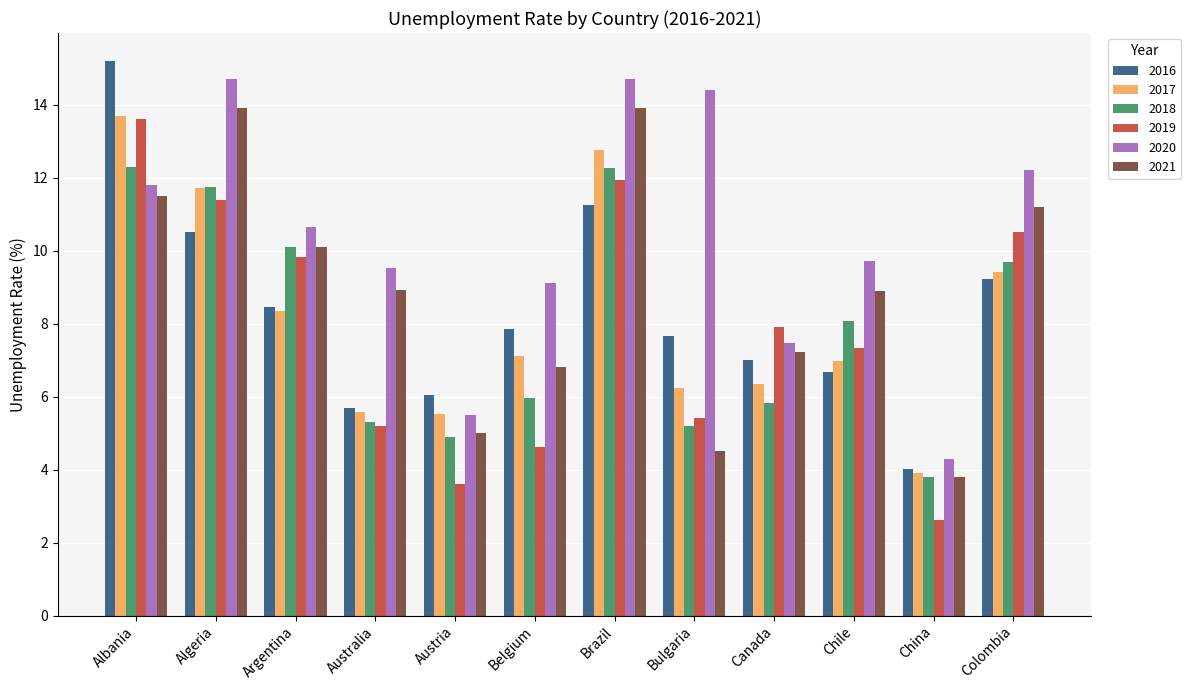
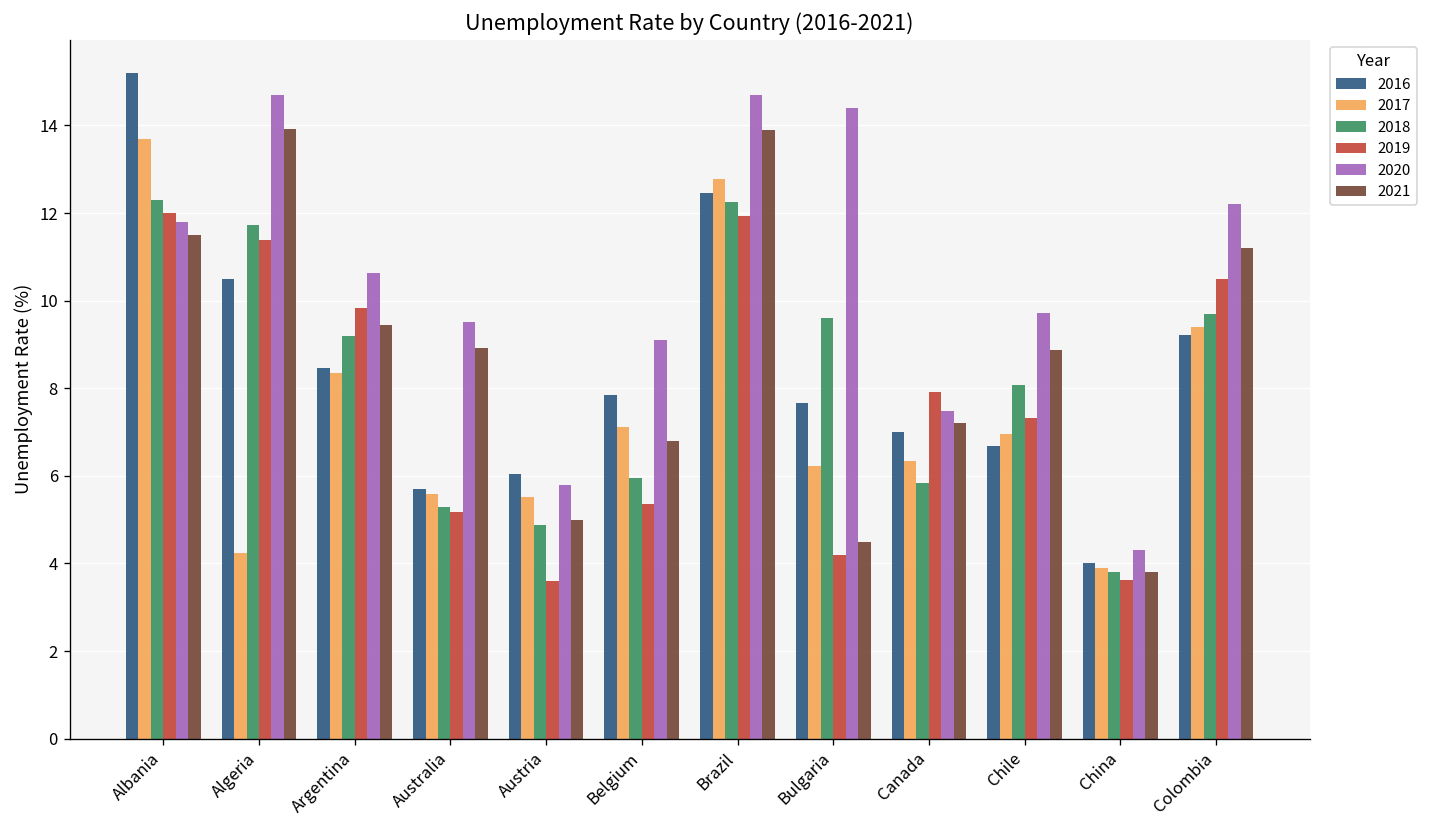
  {
    "2016": {
      "Albania": 15.2,
      "Algeria": 10.5,
      "Argentina": 8.5,
      "Australia": 5.7,
      "Austria": 6.0,
      "Belgium": 7.8,
-     "Brazil": 11.3,
+     "Brazil": 12.5,
      "Bulgaria": 7.7,
      "Canada": 7.0,
      "Chile": 6.7,
      "China": 4.0,
      "Colombia": 9.2
    },
    "2017": {
      "Albania": 13.7,
-     "Algeria": 11.7,
+     "Algeria": 4.2,
      "Argentina": 8.4,
      "Australia": 5.6,
      "Austria": 5.5,
      "Belgium": 7.1,
      "Brazil": 12.8,
      "Bulgaria": 6.2,
      "Canada": 6.3,
      "Chile": 7.0,
      "China": 3.9,
      "Colombia": 9.4
    },
    "2018": {
      "Albania": 12.3,
      "Algeria": 11.7,
-     "Argentina": 10.1,
+     "Argentina": 9.2,
      "Australia": 5.3,
      "Austria": 4.9,
      "Belgium": 6.0,
      "Brazil": 12.3,
-     "Bulgaria": 5.2,
+     "Bulgaria": 9.6,
      "Canada": 5.8,
      "Chile": 8.1,
      "China": 3.8,
      "Colombia": 9.7
    },
    "2019": {
-     "Albania": 13.6,
+     "Albania": 12.0,
      "Algeria": 11.4,
      "Argentina": 9.8,
      "Australia": 5.2,
      "Austria": 3.6,
-     "Belgium": 4.6,
+     "Belgium": 5.4,
      "Brazil": 11.9,
-     "Bulgaria": 5.4,
+     "Bulgaria": 4.2,
      "Canada": 7.9,
      "Chile": 7.3,
-     "China": 2.6,
+     "China": 3.6,
      "Colombia": 10.5
    },
    "2020": {
      "Albania": 11.8,
      "Algeria": 14.7,
      "Argentina": 10.6,
      "Australia": 9.5,
-     "Austria": 5.5,
+     "Austria": 5.8,
      "Belgium": 9.1,
      "Brazil": 14.7,
      "Bulgaria": 14.4,
      "Canada": 7.5,
      "Chile": 9.7,
      "China": 4.3,
      "Colombia": 12.2
    },
    "2021": {
      "Albania": 11.5,
      "Algeria": 13.9,
-     "Argentina": 10.1,
+     "Argentina": 9.5,
      "Australia": 8.9,
      "Austria": 5.0,
      "Belgium": 6.8,
      "Brazil": 13.9,
      "Bulgaria": 4.5,
      "Canada": 7.2,
      "Chile": 8.9,
      "China": 3.8,
      "Colombia": 11.2
    }
  }
